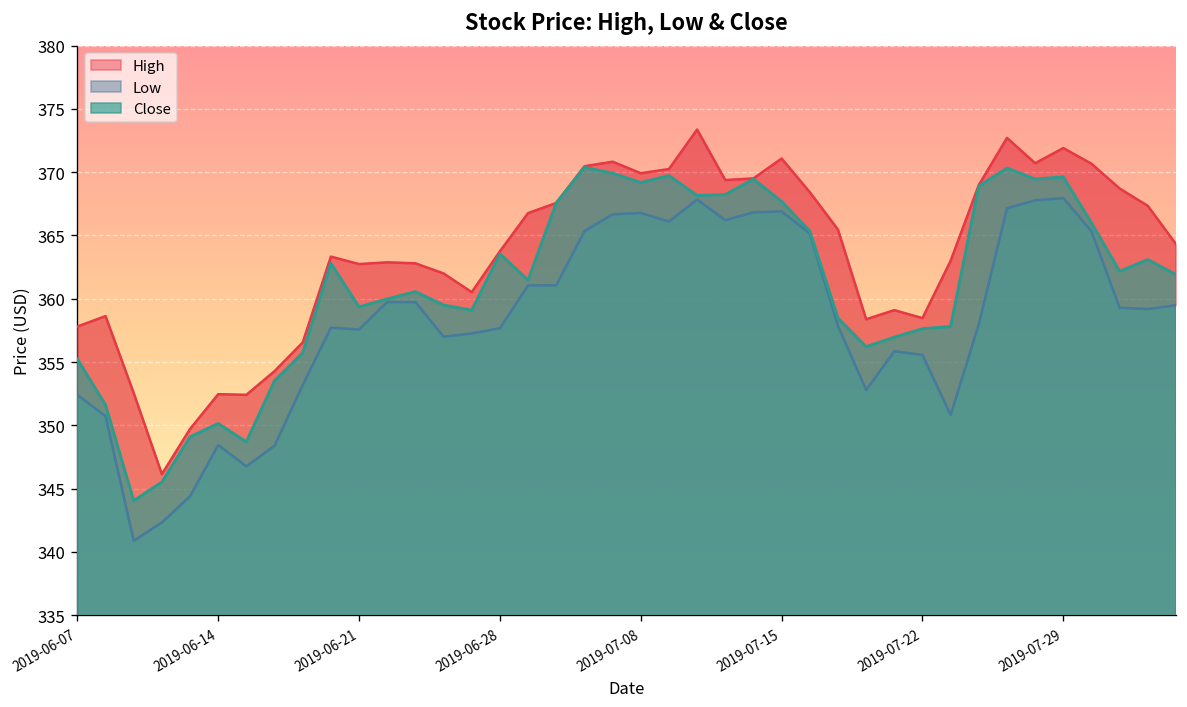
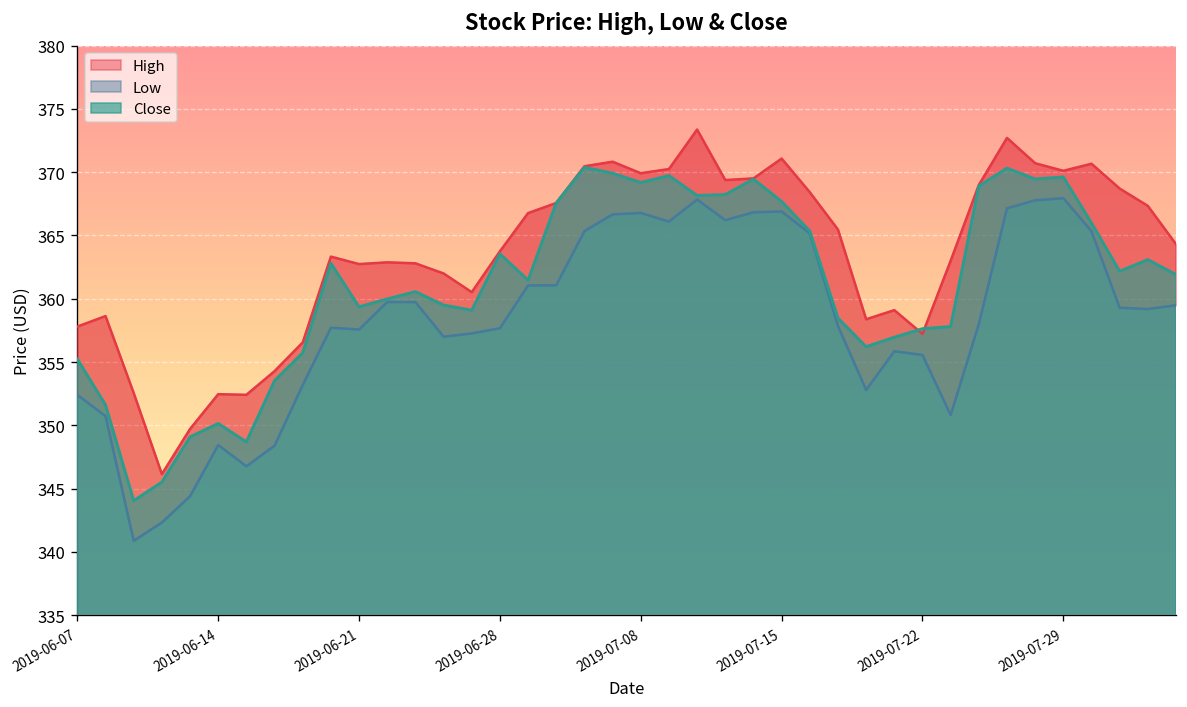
  {
    "High": {
      "2019-06-07": 357.8,
      "2019-06-14": 352.5,
      "2019-06-21": 362.7,
      "2019-07-08": 369.9,
      "2019-07-15": 371.1,
-     "2019-07-22": 358.5,
-     "2019-07-29": 371.9
+     "2019-07-22": 357.2,
+     "2019-07-29": 370.1
    }
  }
